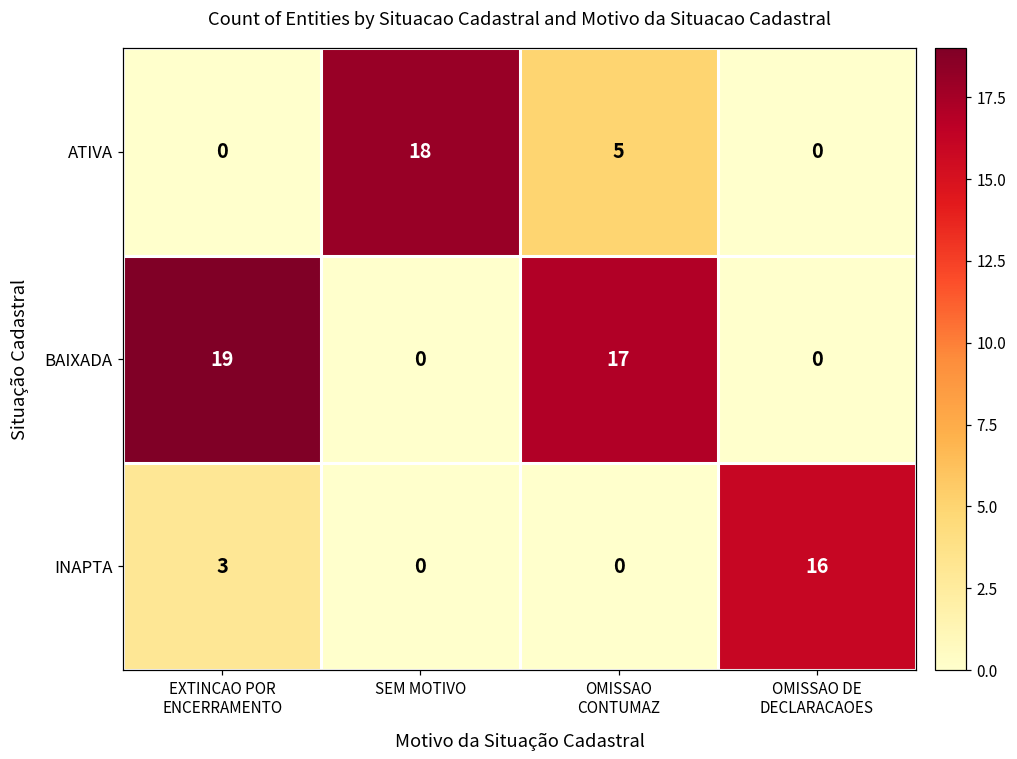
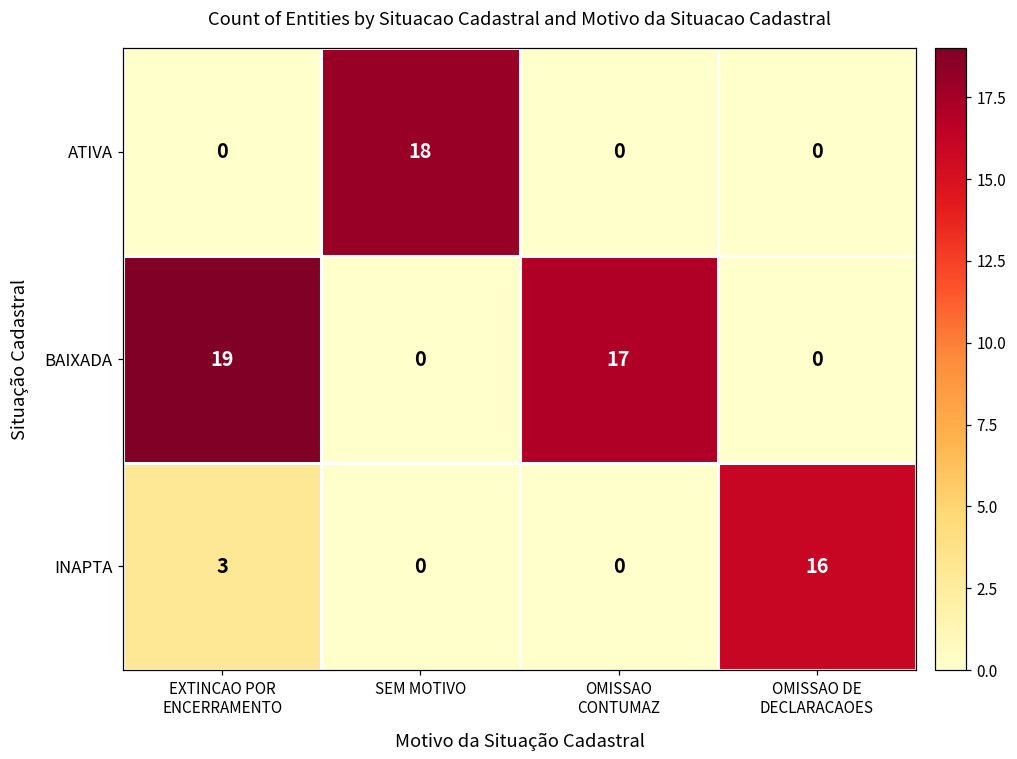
  {
    "ATIVA": {
      "EXTINCAO POR ENCERRAMENTO": 0,
      "SEM MOTIVO": 18,
-     "OMISSAO CONTUMAZ": 5,
+     "OMISSAO CONTUMAZ": 0,
      "OMISSAO DE DECLARACAOES": 0
    },
    "BAIXADA": {
      "EXTINCAO POR ENCERRAMENTO": 19,
      "SEM MOTIVO": 0,
      "OMISSAO CONTUMAZ": 17,
      "OMISSAO DE DECLARACAOES": 0
    },
    "INAPTA": {
      "EXTINCAO POR ENCERRAMENTO": 3,
      "SEM MOTIVO": 0,
      "OMISSAO CONTUMAZ": 0,
      "OMISSAO DE DECLARACAOES": 16
    }
  }
